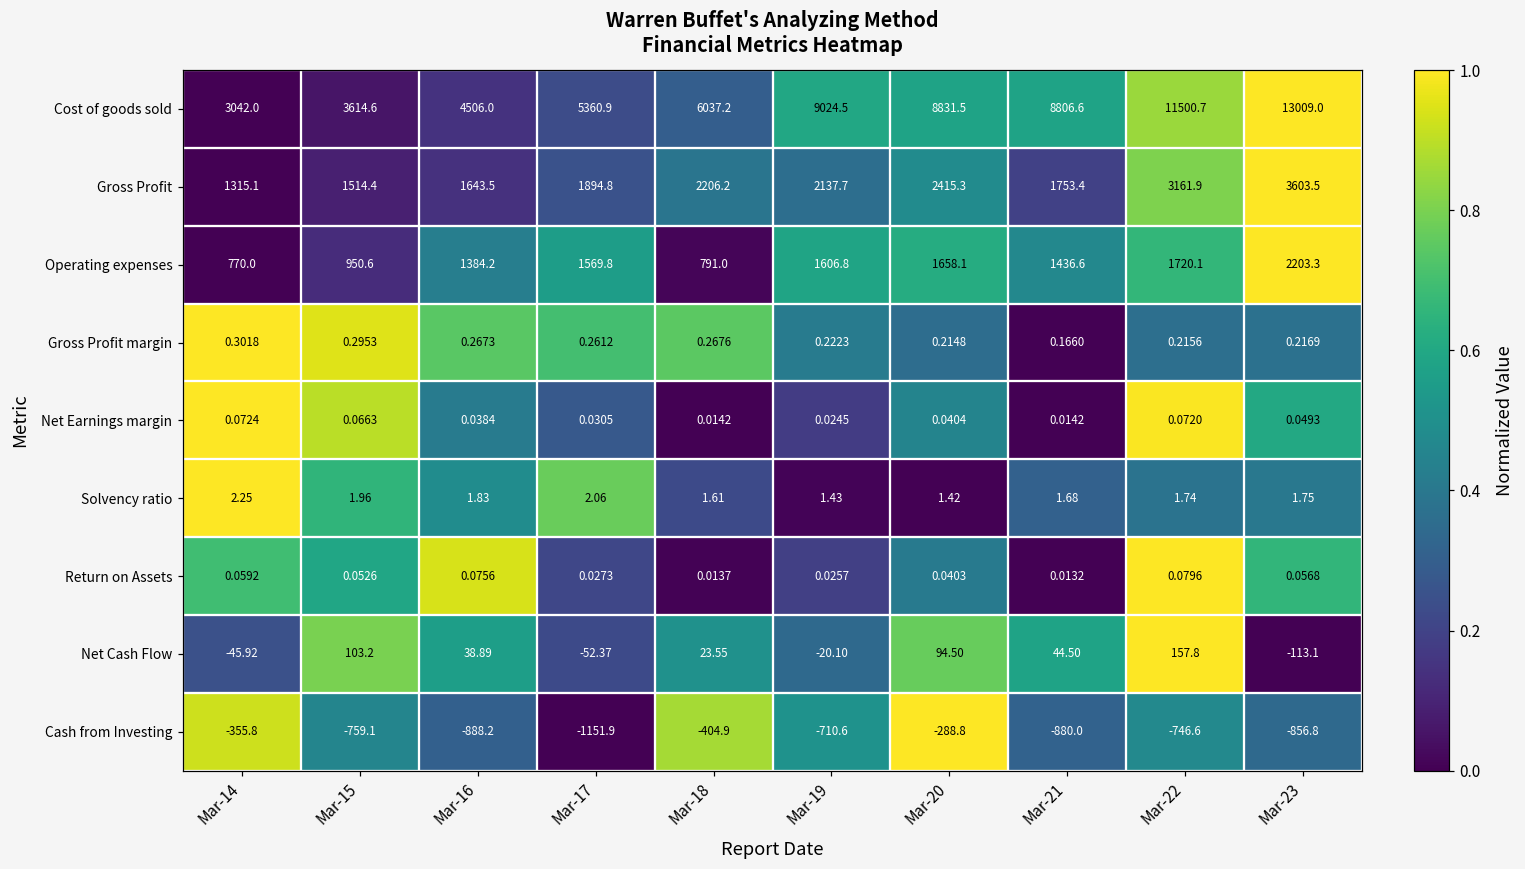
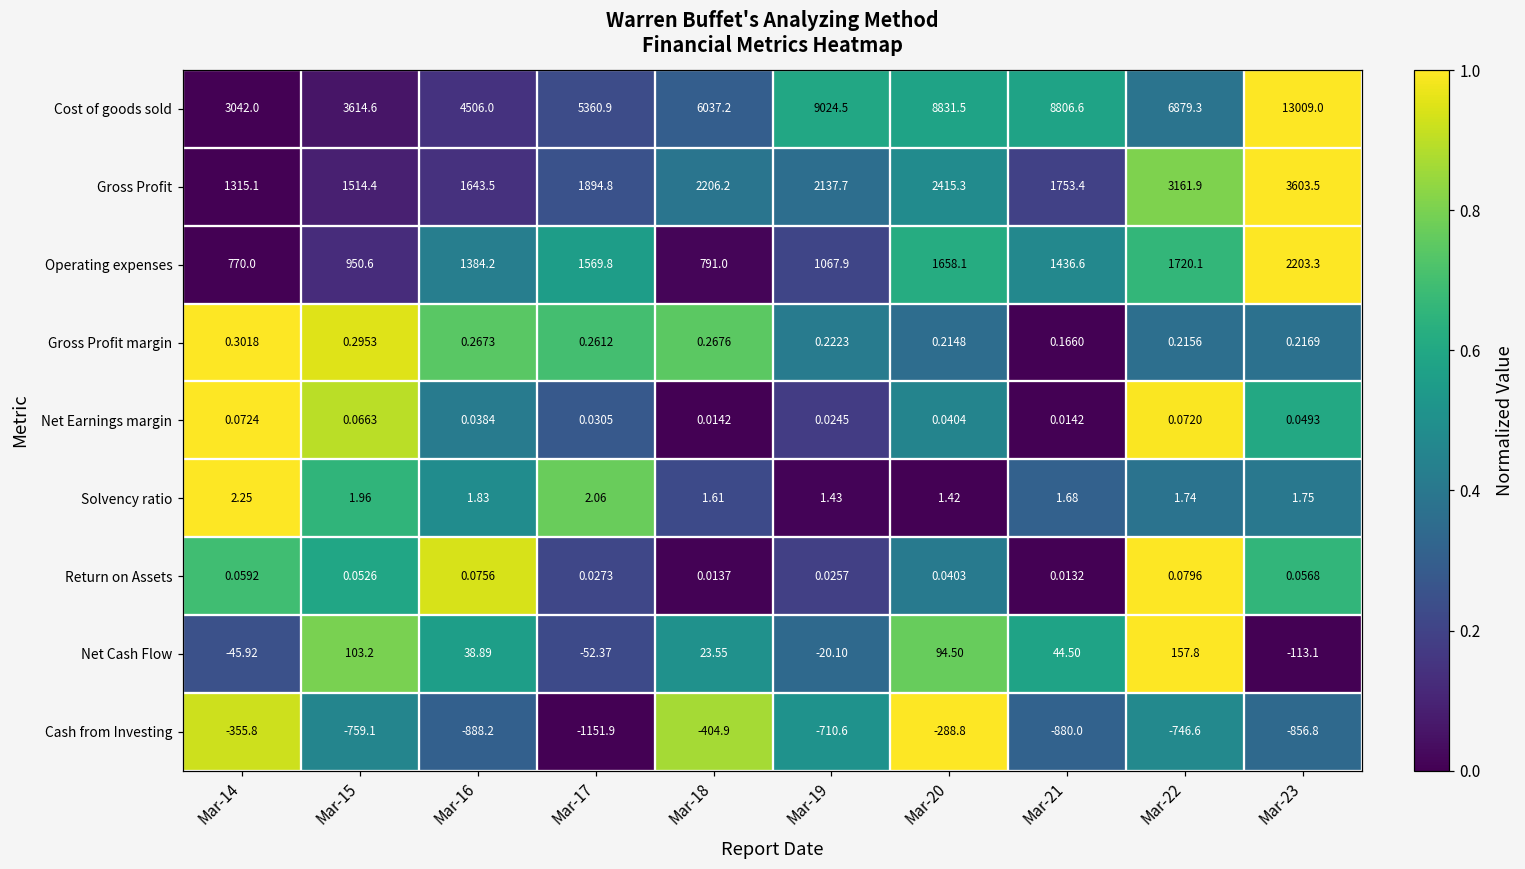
  {
    "Cost of goods sold": {
      "Mar-14": 3042.0,
      "Mar-15": 3614.6,
      "Mar-16": 4506.0,
      "Mar-17": 5360.9,
      "Mar-18": 6037.2,
      "Mar-19": 9024.5,
      "Mar-20": 8831.5,
      "Mar-21": 8806.6,
-     "Mar-22": 11500.7,
+     "Mar-22": 6879.3,
      "Mar-23": 13009.0
    },
    "Gross Profit": {
      "Mar-14": 1315.1,
      "Mar-15": 1514.4,
      "Mar-16": 1643.5,
      "Mar-17": 1894.8,
      "Mar-18": 2206.2,
      "Mar-19": 2137.7,
      "Mar-20": 2415.3,
      "Mar-21": 1753.4,
      "Mar-22": 3161.9,
      "Mar-23": 3603.5
    },
    "Operating expenses": {
      "Mar-14": 770.0,
      "Mar-15": 950.6,
      "Mar-16": 1384.2,
      "Mar-17": 1569.8,
      "Mar-18": 791.0,
-     "Mar-19": 1606.8,
+     "Mar-19": 1067.9,
      "Mar-20": 1658.1,
      "Mar-21": 1436.6,
      "Mar-22": 1720.1,
      "Mar-23": 2203.3
    },
    "Gross Profit margin": {
      "Mar-14": 0.3018,
      "Mar-15": 0.2953,
      "Mar-16": 0.2673,
      "Mar-17": 0.2612,
      "Mar-18": 0.2676,
      "Mar-19": 0.2223,
      "Mar-20": 0.2148,
      "Mar-21": 0.1660,
      "Mar-22": 0.2156,
      "Mar-23": 0.2169
    },
    "Net Earnings margin": {
      "Mar-14": 0.0724,
      "Mar-15": 0.0663,
      "Mar-16": 0.0384,
      "Mar-17": 0.0305,
      "Mar-18": 0.0142,
      "Mar-19": 0.0245,
      "Mar-20": 0.0404,
      "Mar-21": 0.0142,
      "Mar-22": 0.0720,
      "Mar-23": 0.0493
    },
    "Solvency ratio": {
      "Mar-14": 2.25,
      "Mar-15": 1.96,
      "Mar-16": 1.83,
      "Mar-17": 2.06,
      "Mar-18": 1.61,
      "Mar-19": 1.43,
      "Mar-20": 1.42,
      "Mar-21": 1.68,
      "Mar-22": 1.74,
      "Mar-23": 1.75
    },
    "Return on Assets": {
      "Mar-14": 0.0592,
      "Mar-15": 0.0526,
      "Mar-16": 0.0756,
      "Mar-17": 0.0273,
      "Mar-18": 0.0137,
      "Mar-19": 0.0257,
      "Mar-20": 0.0403,
      "Mar-21": 0.0132,
      "Mar-22": 0.0796,
      "Mar-23": 0.0568
    },
    "Net Cash Flow": {
      "Mar-14": -45.92,
      "Mar-15": 103.2,
      "Mar-16": 38.89,
      "Mar-17": -52.37,
      "Mar-18": 23.55,
      "Mar-19": -20.10,
      "Mar-20": 94.50,
      "Mar-21": 44.50,
      "Mar-22": 157.8,
      "Mar-23": -113.1
    },
    "Cash from Investing": {
      "Mar-14": -355.8,
      "Mar-15": -759.1,
      "Mar-16": -888.2,
      "Mar-17": -1151.9,
      "Mar-18": -404.9,
      "Mar-19": -710.6,
      "Mar-20": -288.8,
      "Mar-21": -880.0,
      "Mar-22": -746.6,
      "Mar-23": -856.8
    }
  }
